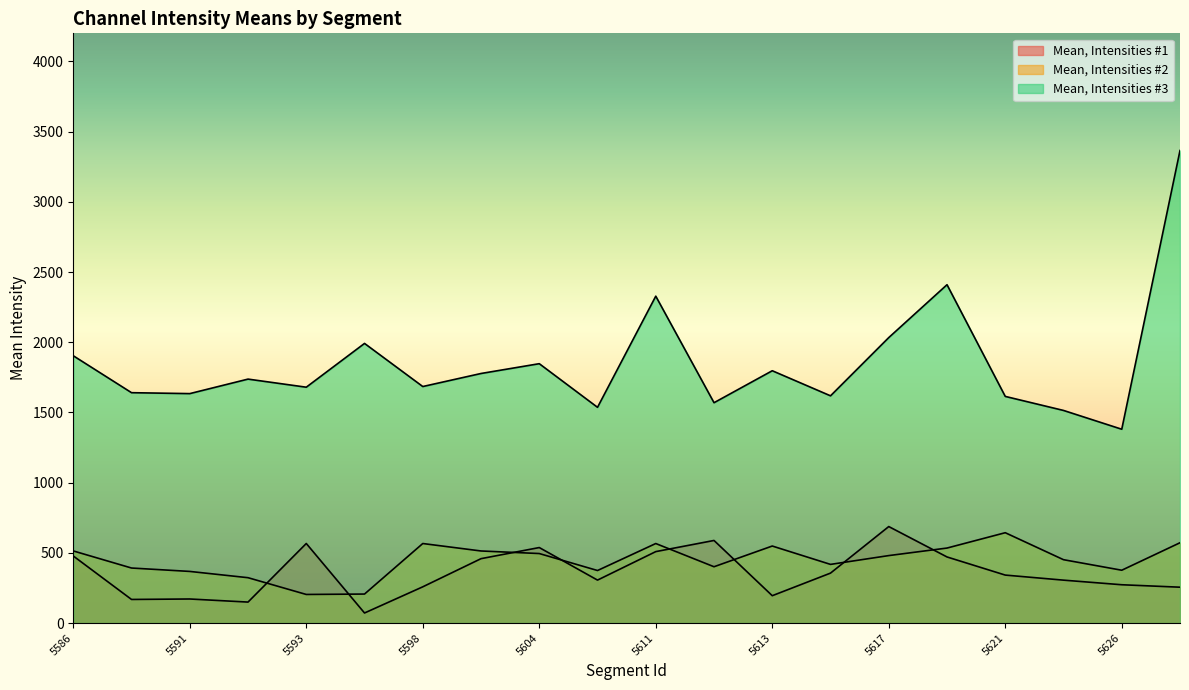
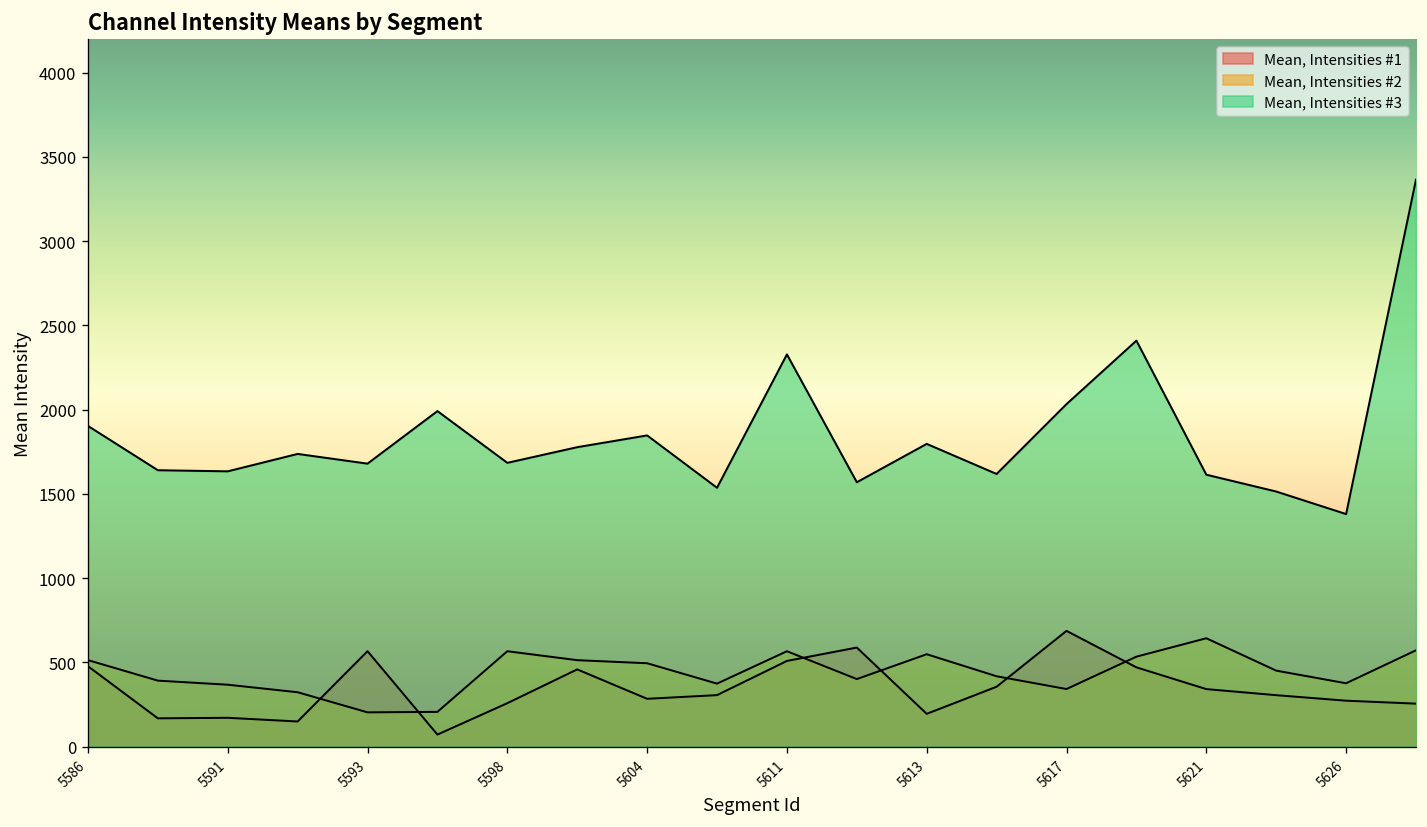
  {
    "Mean, Intensities #1": {
      "5586": 480,
      "5591": 170,
      "5593": 570,
      "5598": 260,
-     "5604": 540,
+     "5604": 280,
      "5611": 510,
      "5613": 190,
      "5617": 690,
      "5621": 340,
      "5626": 270
    },
    "Mean, Intensities #2": {
      "5586": 510,
      "5591": 370,
      "5593": 200,
      "5598": 570,
      "5604": 500,
      "5611": 570,
      "5613": 550,
-     "5617": 480,
+     "5617": 340,
      "5621": 640,
      "5626": 380
    },
    "Mean, Intensities #3": {
      "5586": 1900,
      "5591": 1630,
      "5593": 1680,
      "5598": 1680,
      "5604": 1850,
      "5611": 2330,
      "5613": 1800,
      "5617": 2030,
      "5621": 1610,
      "5626": 1380
    }
  }
